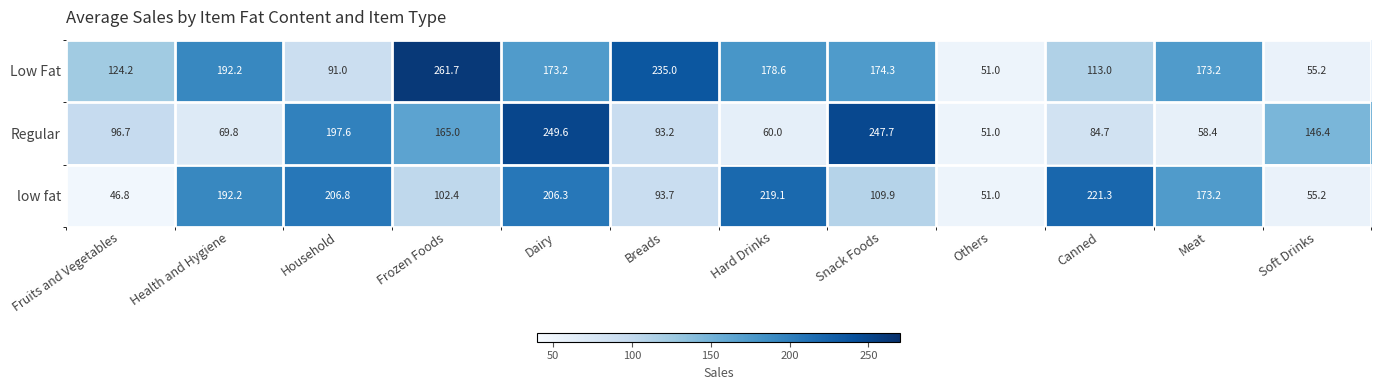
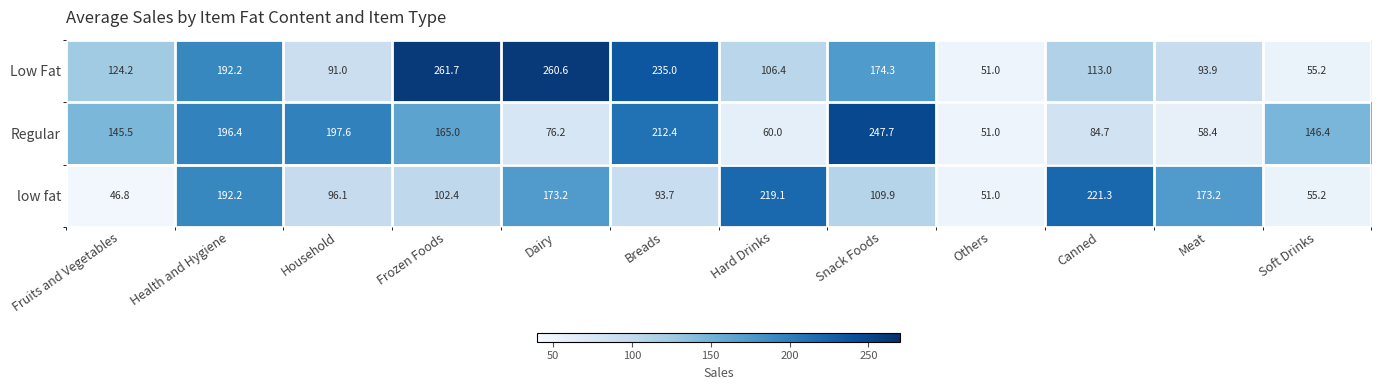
  {
    "Low Fat": {
      "Fruits and Vegetables": 124.2,
      "Health and Hygiene": 192.2,
      "Household": 91.0,
      "Frozen Foods": 261.7,
-     "Dairy": 173.2,
+     "Dairy": 260.6,
      "Breads": 235.0,
-     "Hard Drinks": 178.6,
+     "Hard Drinks": 106.4,
      "Snack Foods": 174.3,
      "Others": 51.0,
      "Canned": 113.0,
-     "Meat": 173.2,
+     "Meat": 93.9,
      "Soft Drinks": 55.2
    },
    "Regular": {
-     "Fruits and Vegetables": 96.7,
-     "Health and Hygiene": 69.8,
+     "Fruits and Vegetables": 145.5,
+     "Health and Hygiene": 196.4,
      "Household": 197.6,
      "Frozen Foods": 165.0,
-     "Dairy": 249.6,
-     "Breads": 93.2,
+     "Dairy": 76.2,
+     "Breads": 212.4,
      "Hard Drinks": 60.0,
      "Snack Foods": 247.7,
      "Others": 51.0,
      "Canned": 84.7,
      "Meat": 58.4,
      "Soft Drinks": 146.4
    },
    "low fat": {
      "Fruits and Vegetables": 46.8,
      "Health and Hygiene": 192.2,
-     "Household": 206.8,
+     "Household": 96.1,
      "Frozen Foods": 102.4,
-     "Dairy": 206.3,
+     "Dairy": 173.2,
      "Breads": 93.7,
      "Hard Drinks": 219.1,
      "Snack Foods": 109.9,
      "Others": 51.0,
      "Canned": 221.3,
      "Meat": 173.2,
      "Soft Drinks": 55.2
    }
  }
